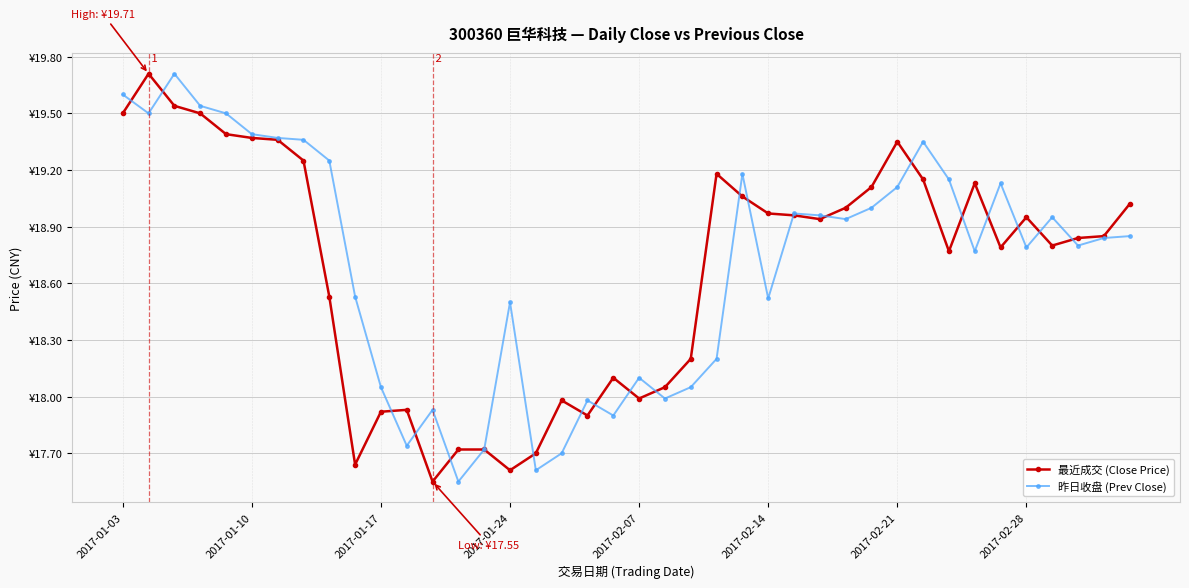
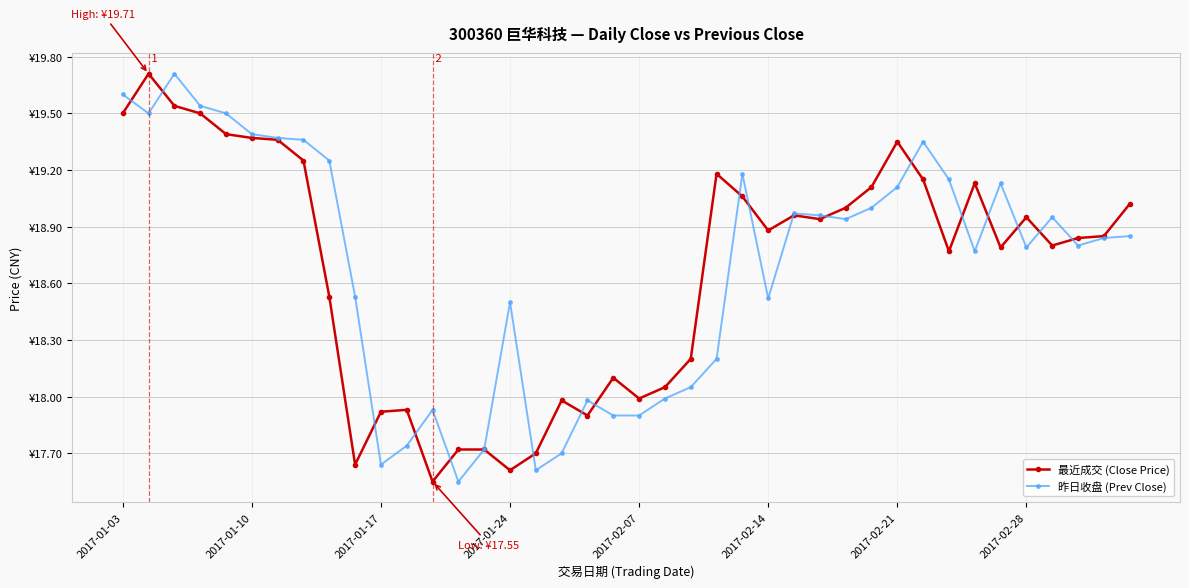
  {
    "最近成交 (Close Price)": {
      "2017-01-03": "¥19.50",
      "2017-01-10": "¥19.37",
      "2017-01-17": "¥17.92",
      "2017-01-24": "¥17.61",
      "2017-02-07": "¥17.99",
-     "2017-02-14": "¥18.97",
+     "2017-02-14": "¥18.88",
      "2017-02-21": "¥19.35",
      "2017-02-28": "¥18.95"
    },
    "昨日收盘 (Prev Close)": {
      "2017-01-03": "¥19.60",
      "2017-01-10": "¥19.39",
-     "2017-01-17": "¥18.05",
+     "2017-01-17": "¥17.64",
      "2017-01-24": "¥18.50",
-     "2017-02-07": "¥18.1",
+     "2017-02-07": "¥17.9",
      "2017-02-14": "¥18.52",
      "2017-02-21": "¥19.11",
      "2017-02-28": "¥18.79"
    }
  }
